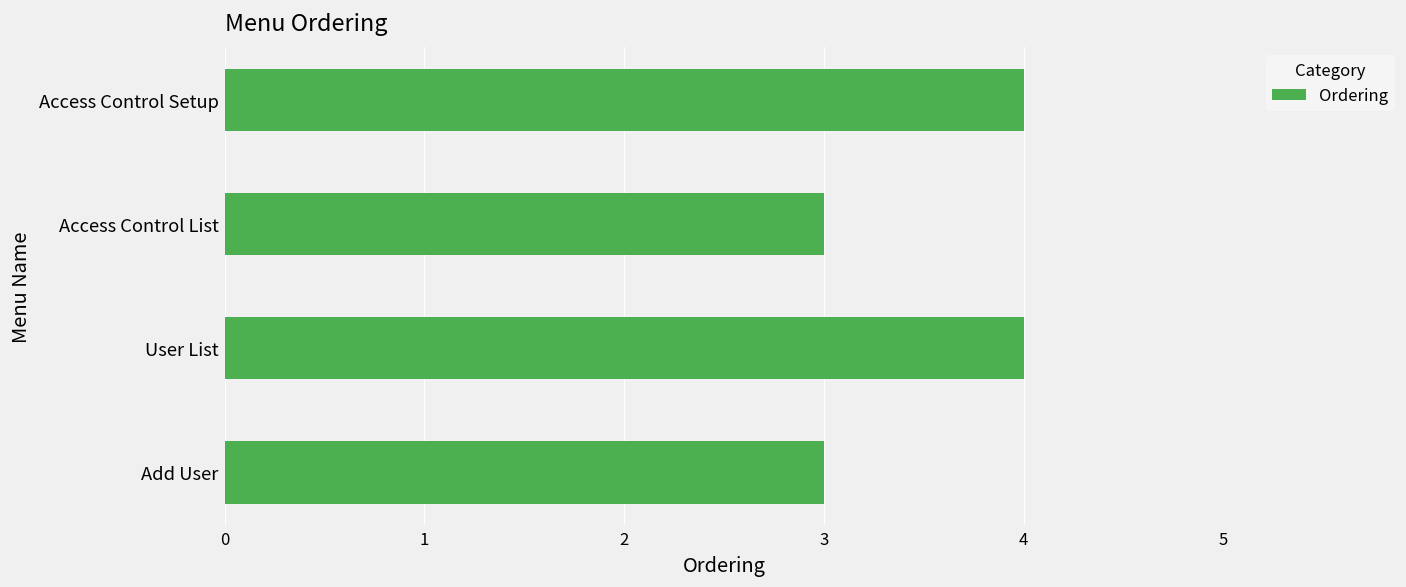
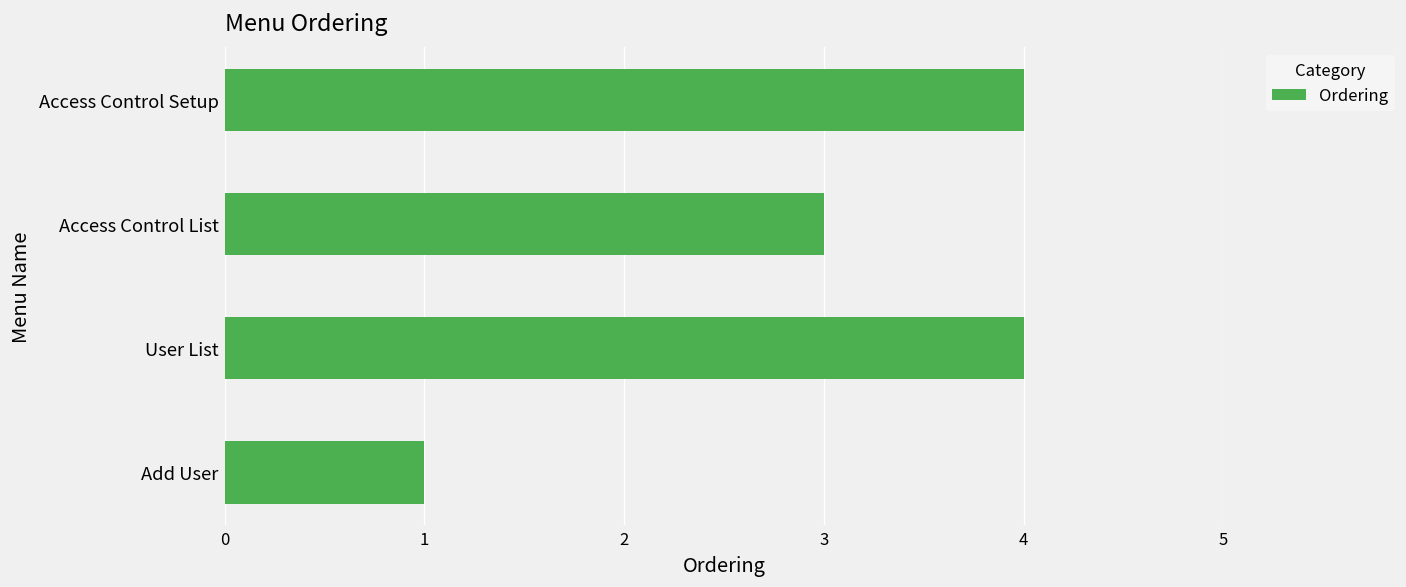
  {
    "Access Control Setup": 4,
    "Access Control List": 3,
    "User List": 4,
-   "Add User": 3
+   "Add User": 1
  }
